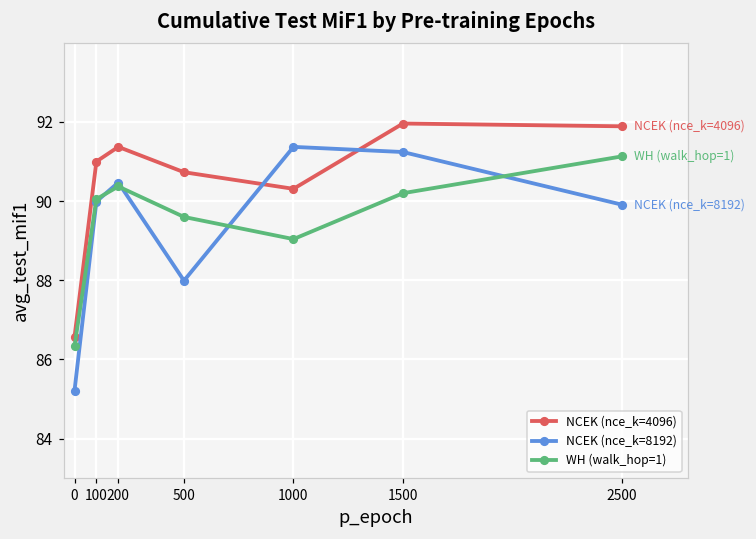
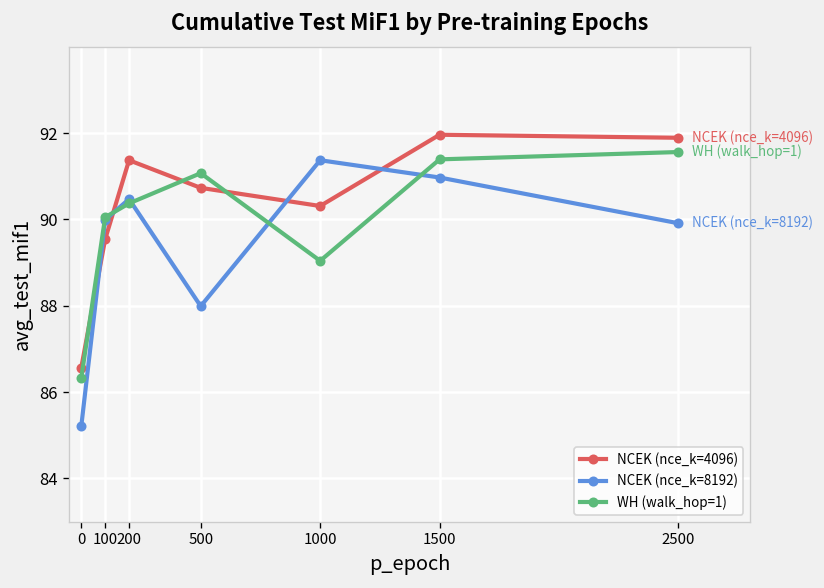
  {
    "NCEK (nce_k=4096)": {
      "0": 86.6,
-     "100": 91.0,
+     "100": 89.5,
      "200": 91.4,
      "500": 90.7,
      "1000": 90.3,
      "1500": 92.0
    },
    "NCEK (nce_k=8192)": {
      "0": 85.2,
      "200": 90.5,
      "500": 88.0,
      "1000": 91.4,
-     "1500": 91.2
+     "1500": 91.0
    },
    "WH (walk_hop=1)": {
      "0": 86.3,
      "200": 90.4,
-     "500": 89.6,
+     "500": 91.1,
      "1000": 89.0,
-     "1500": 90.2,
-     "2500": 91.1
+     "1500": 91.4,
+     "2500": 91.6
    }
  }
